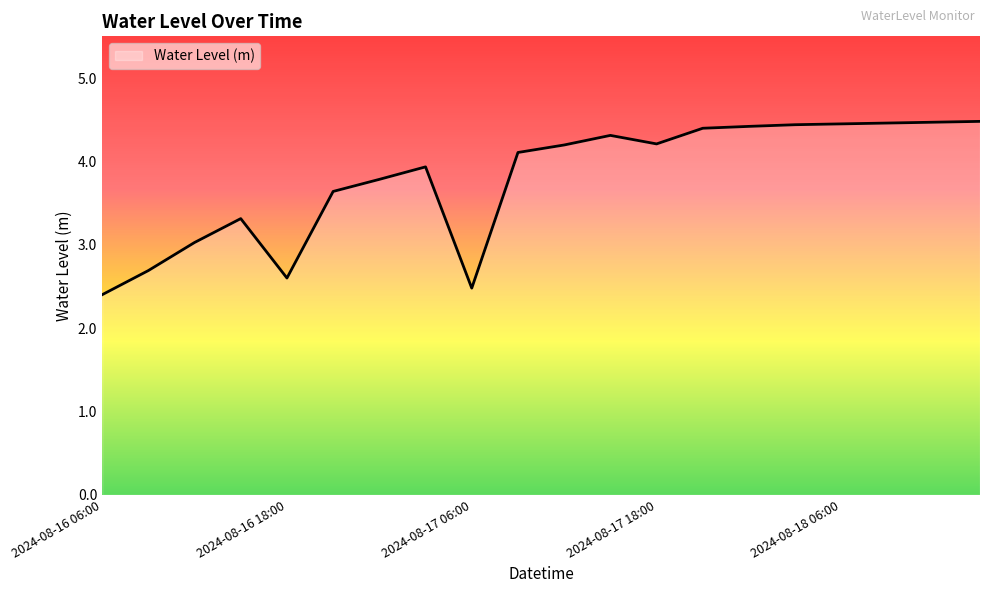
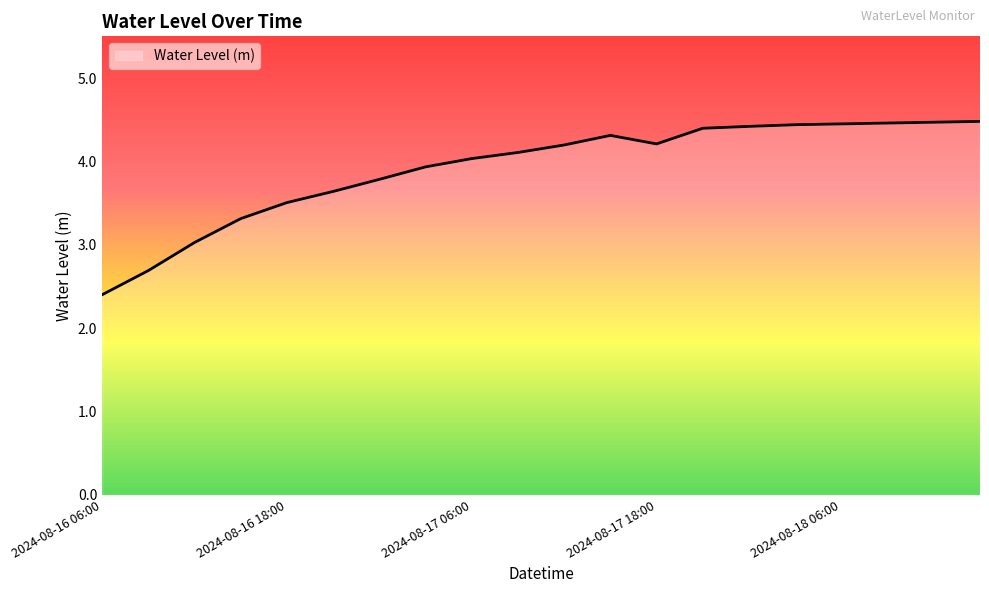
  {
    "2024-08-16 06:00": 2.4,
-   "2024-08-16 18:00": 2.6,
-   "2024-08-17 06:00": 2.5,
+   "2024-08-16 18:00": 3.5,
+   "2024-08-17 06:00": 4.0,
    "2024-08-17 18:00": 4.2,
    "2024-08-18 06:00": 4.5
  }
